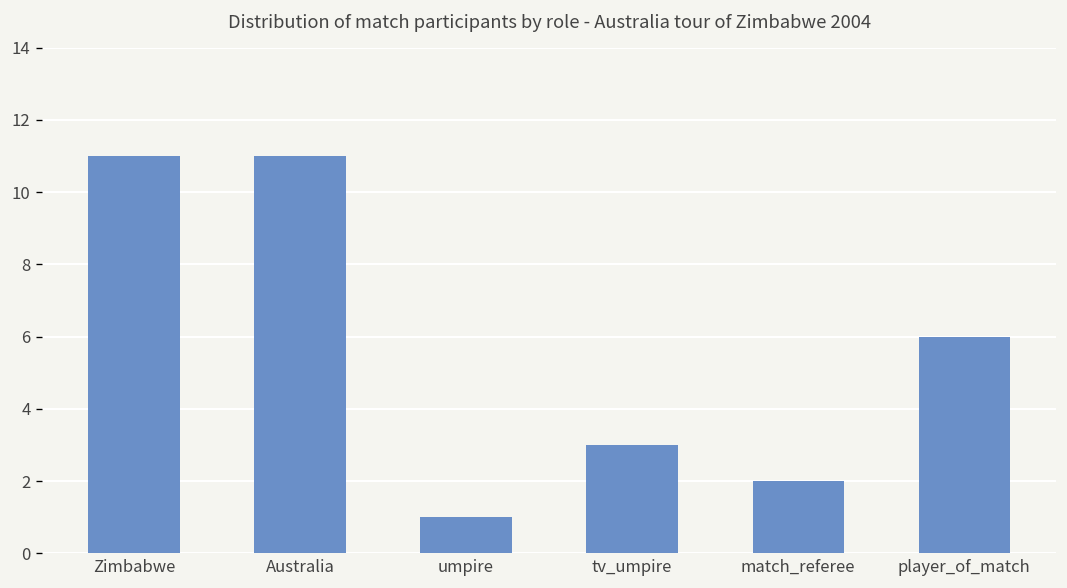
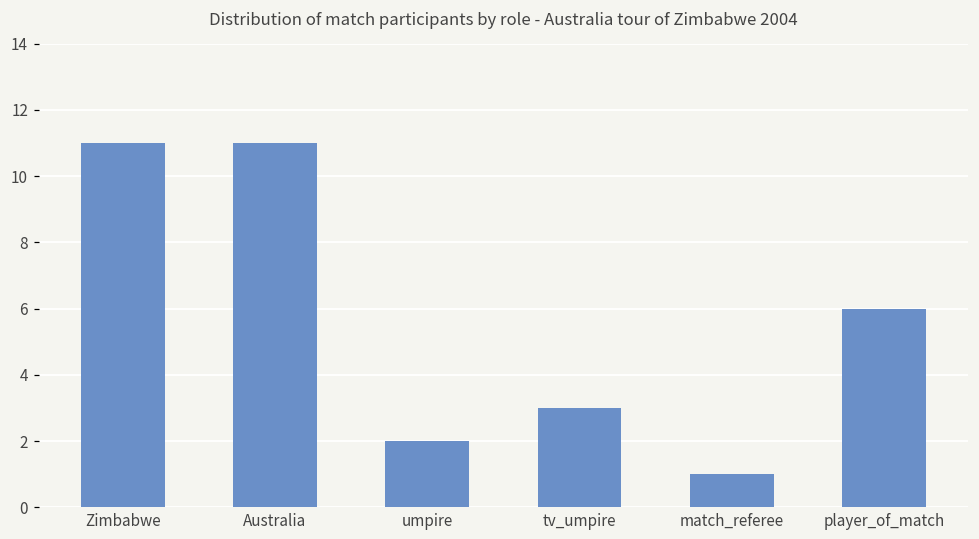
  {
    "Zimbabwe": 11,
    "Australia": 11,
-   "umpire": 1,
+   "umpire": 2,
    "tv_umpire": 3,
-   "match_referee": 2,
+   "match_referee": 1,
    "player_of_match": 6
  }
